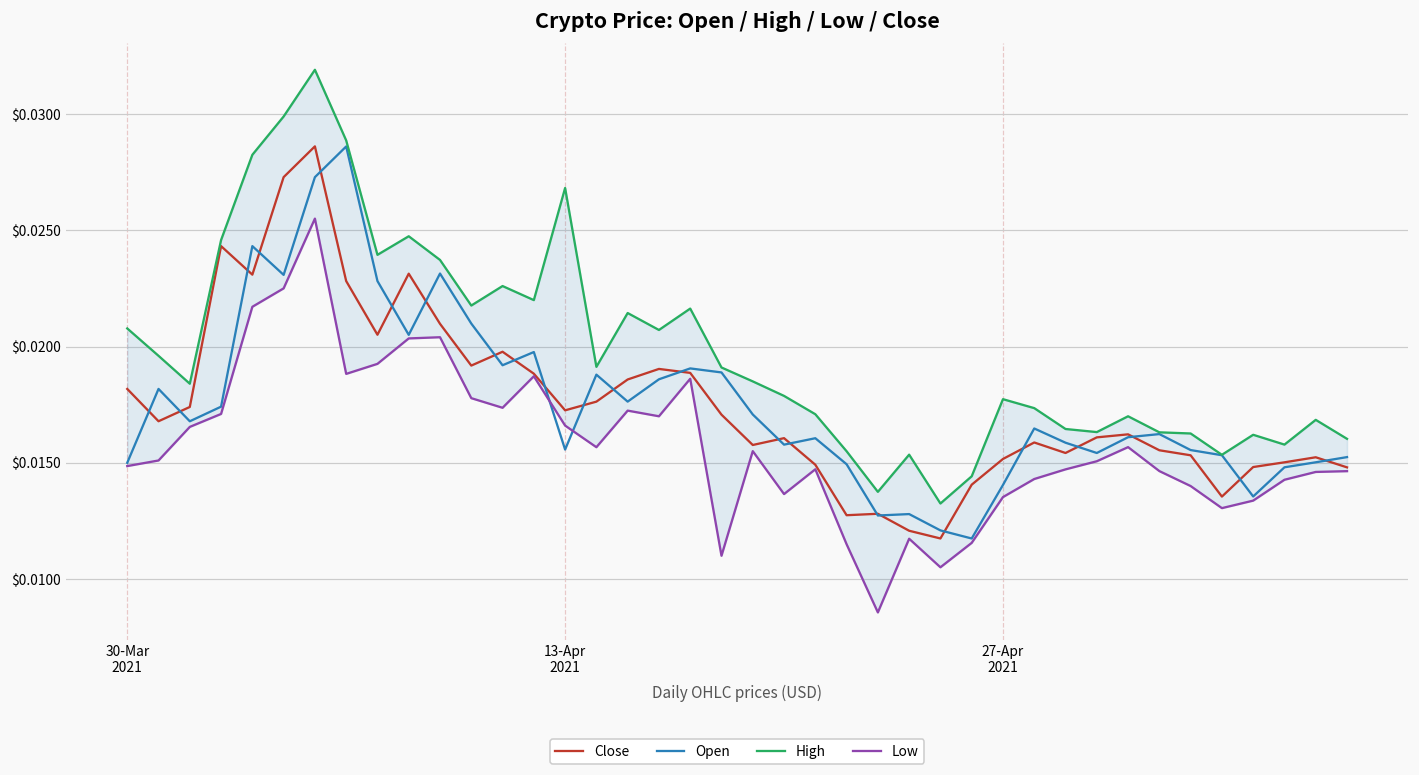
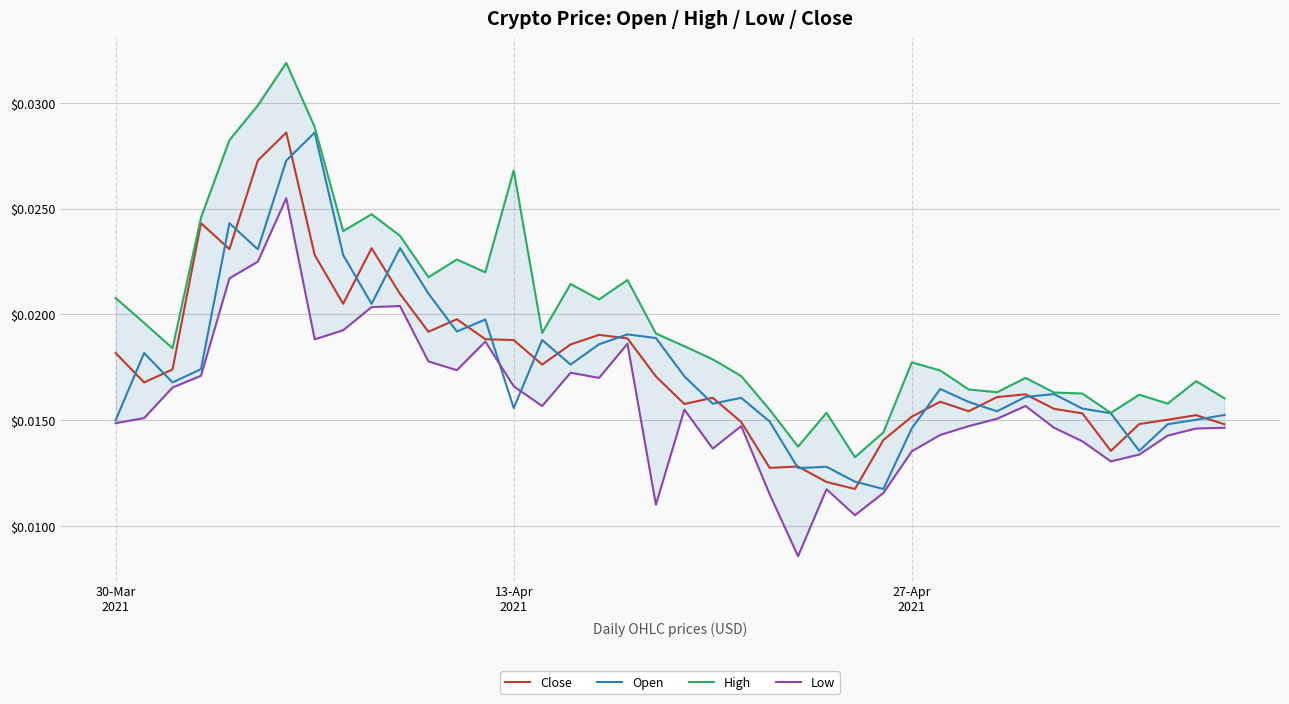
  {
    "Close": {
      "30-Mar 2021": "$0.0182",
-     "13-Apr 2021": "$0.0173",
+     "13-Apr 2021": "$0.0188",
      "27-Apr 2021": "$0.0152"
    },
    "Open": {
      "30-Mar 2021": "$0.0150",
      "13-Apr 2021": "$0.0156",
-     "27-Apr 2021": "$0.0140"
+     "27-Apr 2021": "$0.0146"
    },
    "High": {
      "30-Mar 2021": "$0.0208",
      "13-Apr 2021": "$0.0268",
      "27-Apr 2021": "$0.0177"
    },
    "Low": {
      "30-Mar 2021": "$0.0149",
      "13-Apr 2021": "$0.0166",
      "27-Apr 2021": "$0.0135"
    }
  }
